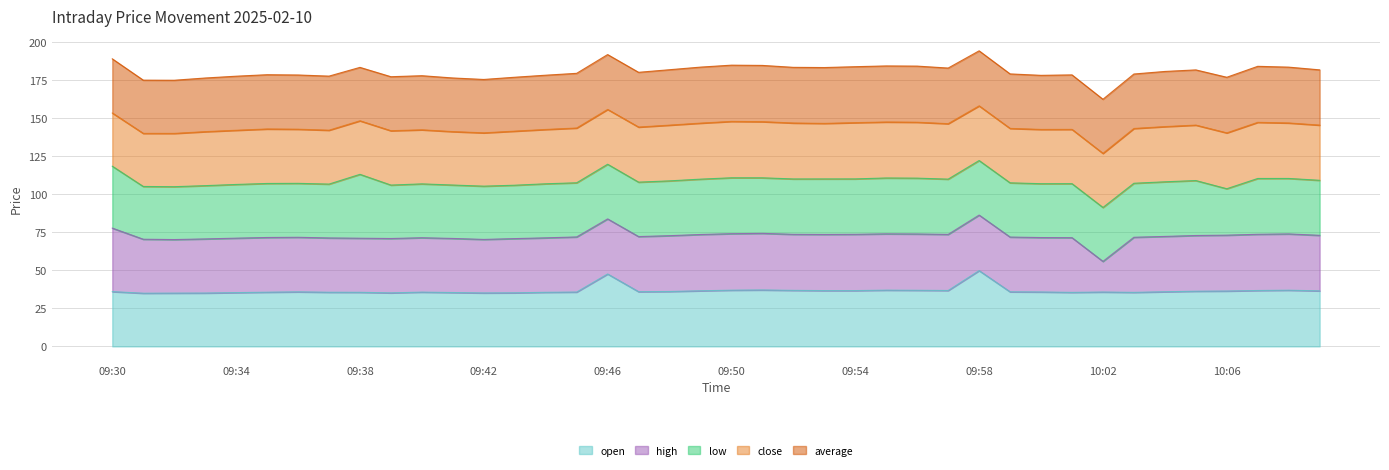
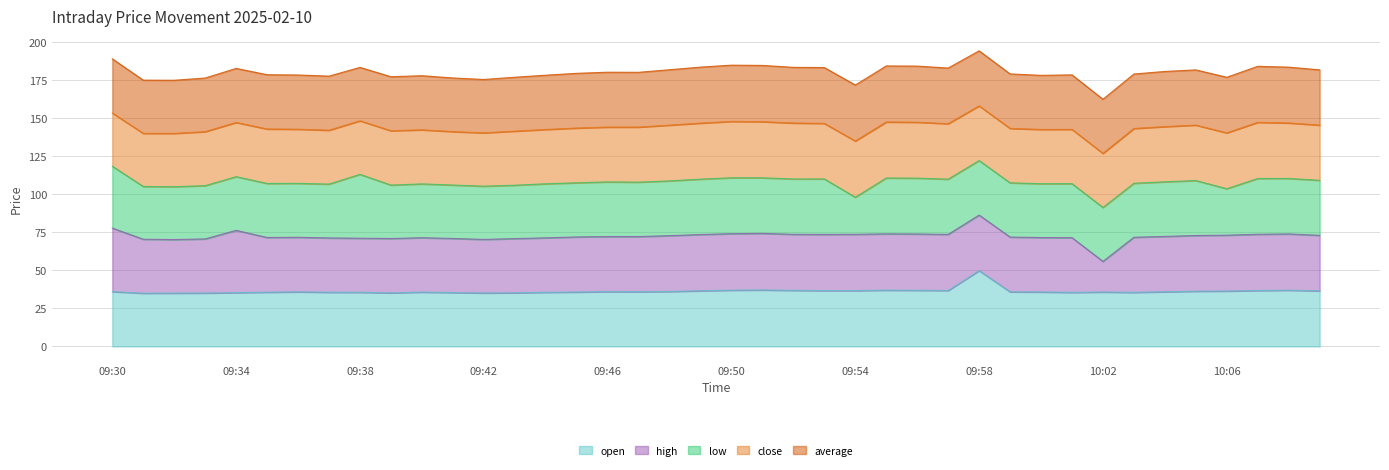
  {
    "open": {
      "09:30": 36,
      "09:34": 35,
      "09:38": 36,
      "09:42": 35,
-     "09:46": 48,
+     "09:46": 36,
      "09:50": 37,
      "09:54": 37,
      "09:58": 50,
      "10:02": 36,
      "10:06": 36
    },
    "high": {
      "09:30": 42,
-     "09:34": 36,
+     "09:34": 41,
      "09:38": 36,
      "09:42": 35,
      "09:46": 36,
      "09:50": 37,
      "09:54": 37,
      "09:58": 37,
      "10:02": 20,
      "10:06": 37
    },
    "low": {
      "09:30": 41,
      "09:34": 35,
      "09:38": 42,
      "09:42": 35,
      "09:46": 36,
      "09:50": 37,
-     "09:54": 36,
+     "09:54": 24,
      "09:58": 36,
      "10:02": 35,
      "10:06": 31
    }
  }
